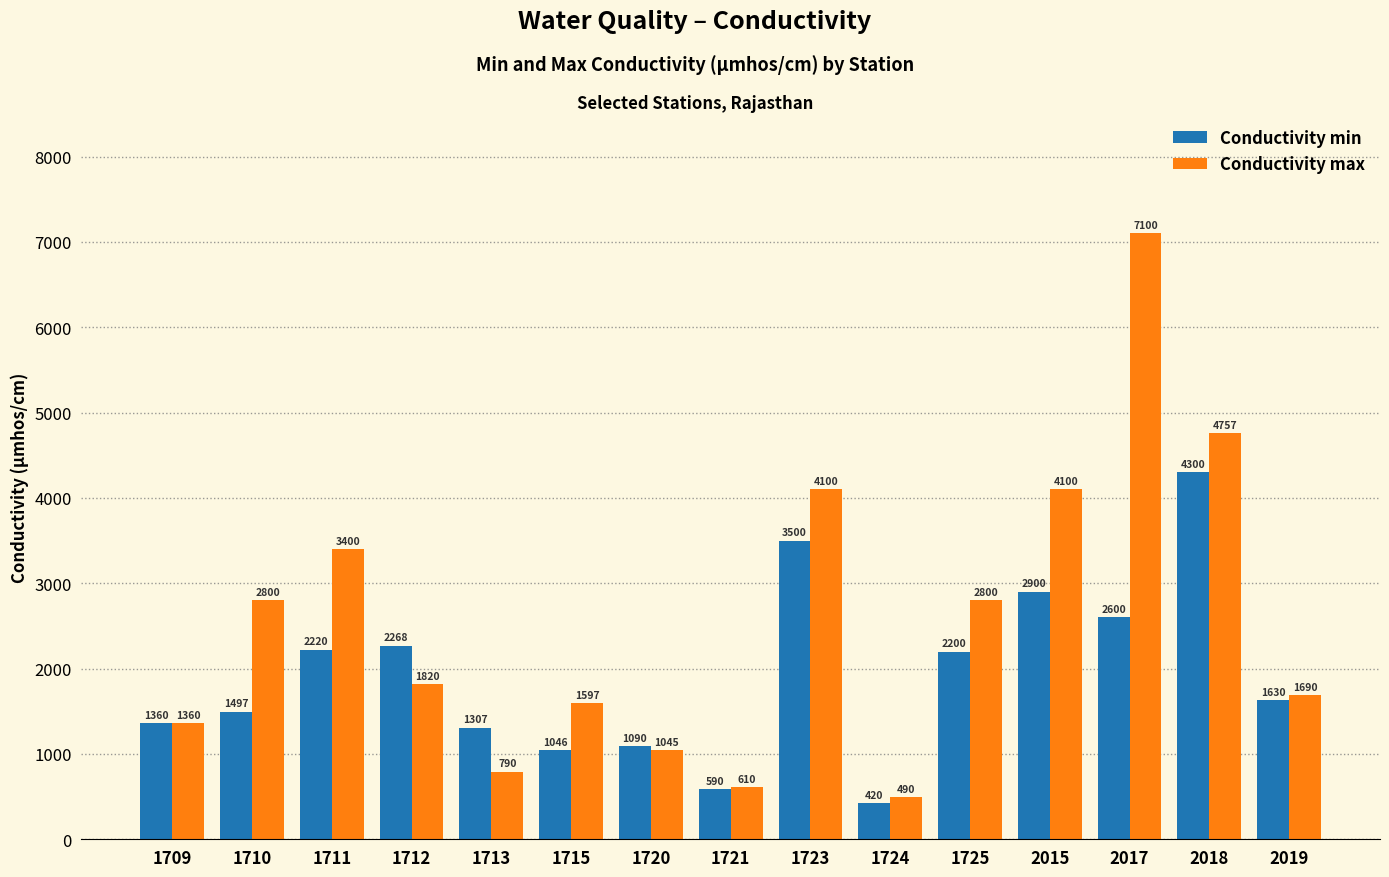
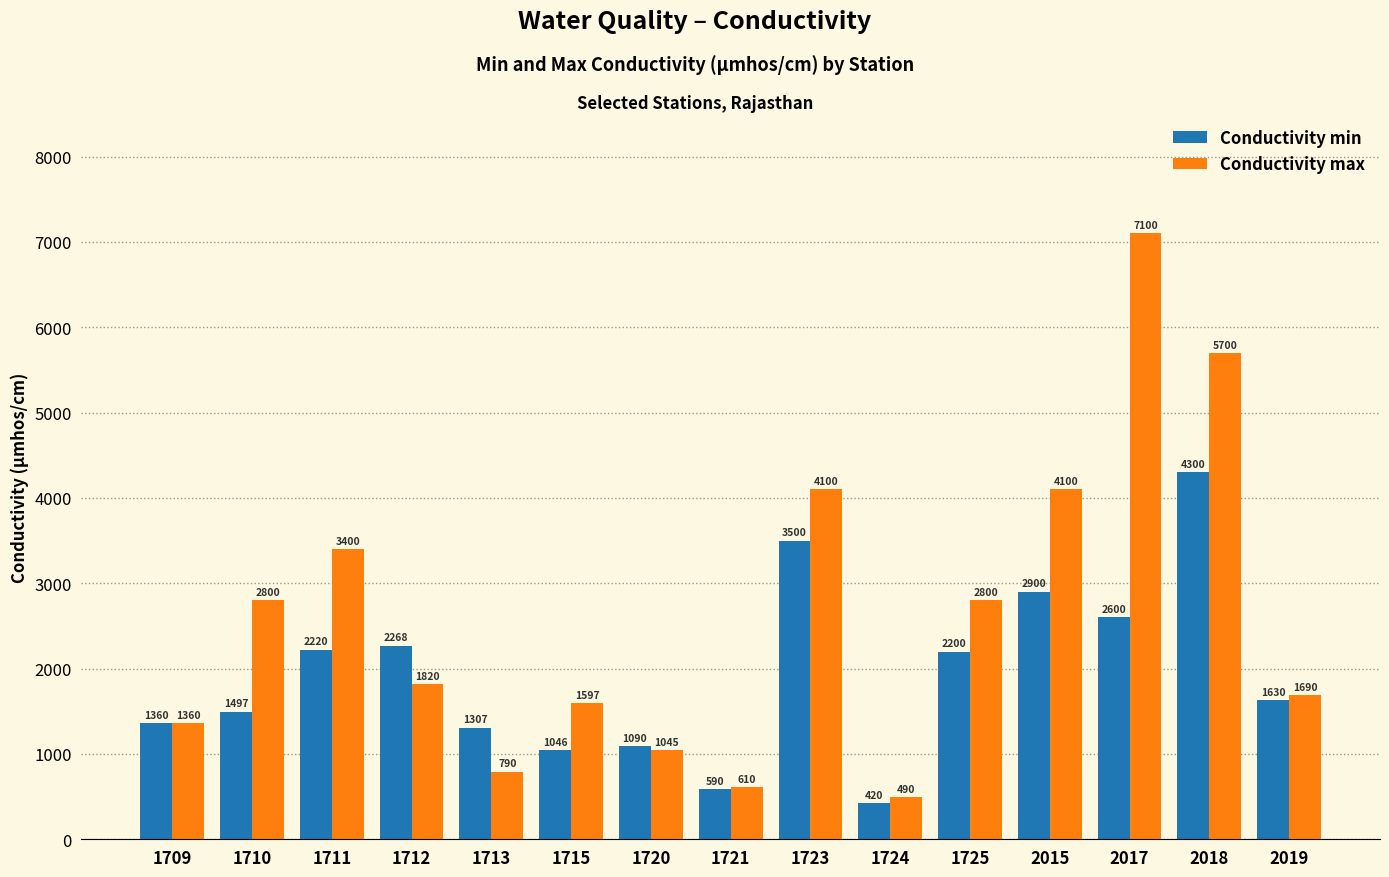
  {
    "Conductivity min": {
      "1709": 1360,
      "1710": 1497,
      "1711": 2220,
      "1712": 2268,
      "1713": 1307,
      "1715": 1046,
      "1720": 1090,
      "1721": 590,
      "1723": 3500,
      "1724": 420,
      "1725": 2200,
      "2015": 2900,
      "2017": 2600,
      "2018": 4300,
      "2019": 1630
    },
    "Conductivity max": {
      "1709": 1360,
      "1710": 2800,
      "1711": 3400,
      "1712": 1820,
      "1713": 790,
      "1715": 1597,
      "1720": 1045,
      "1721": 610,
      "1723": 4100,
      "1724": 490,
      "1725": 2800,
      "2015": 4100,
      "2017": 7100,
-     "2018": 4757,
+     "2018": 5700,
      "2019": 1690
    }
  }
